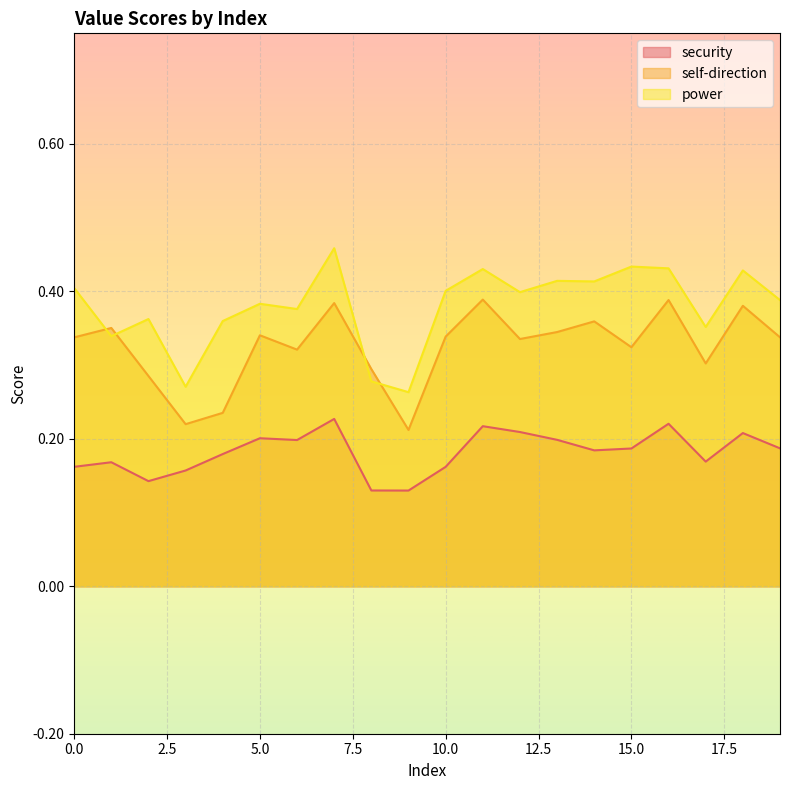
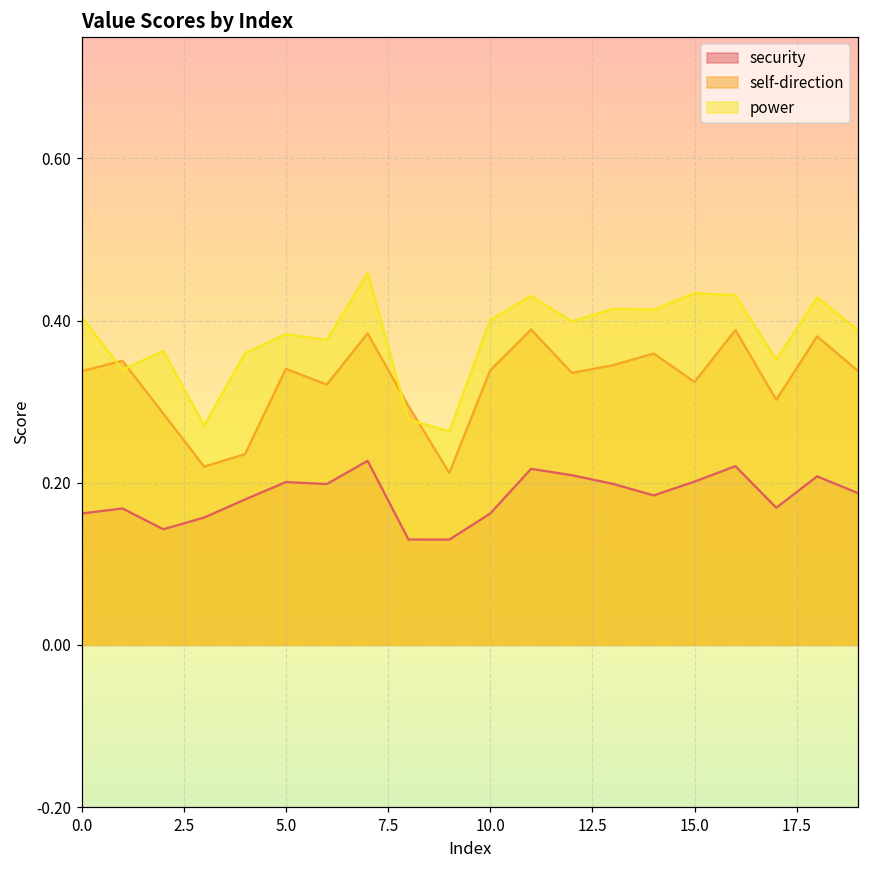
  {
    "security": {
      "0.0": 0.16,
      "5.0": 0.20,
      "10.0": 0.16,
-     "15.0": 0.19
+     "15.0": 0.20
    }
  }
